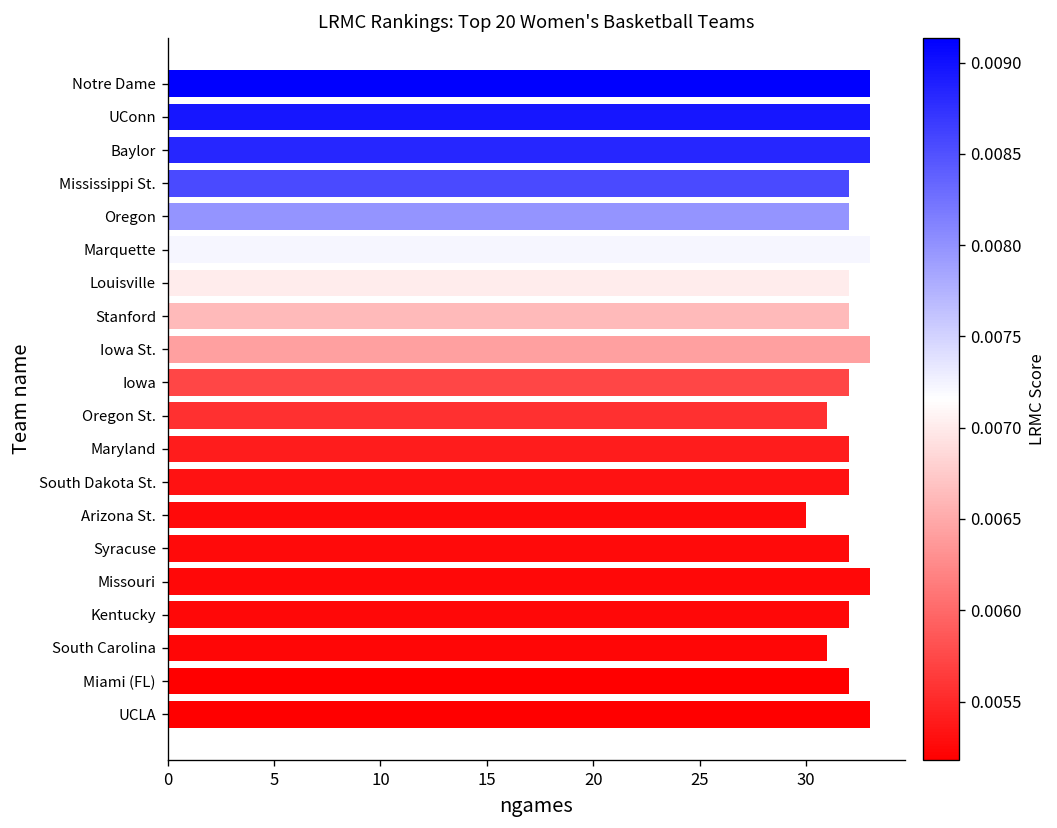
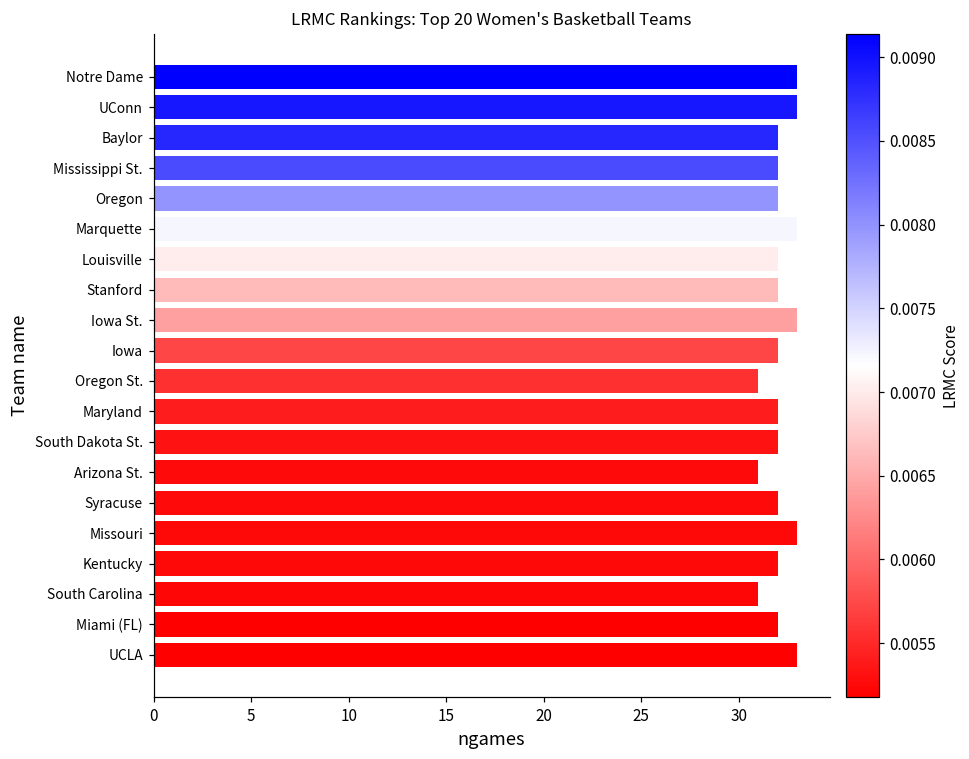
  {
    "Notre Dame": 33,
    "UConn": 33,
-   "Baylor": 33,
+   "Baylor": 32,
    "Mississippi St.": 32,
    "Oregon": 32,
    "Marquette": 33,
    "Louisville": 32,
    "Stanford": 32,
    "Iowa St.": 33,
    "Iowa": 32,
    "Oregon St.": 31,
    "Maryland": 32,
    "South Dakota St.": 32,
-   "Arizona St.": 30,
+   "Arizona St.": 31,
    "Syracuse": 32,
    "Missouri": 33,
    "Kentucky": 32,
    "South Carolina": 31,
    "Miami (FL)": 32,
    "UCLA": 33
  }
